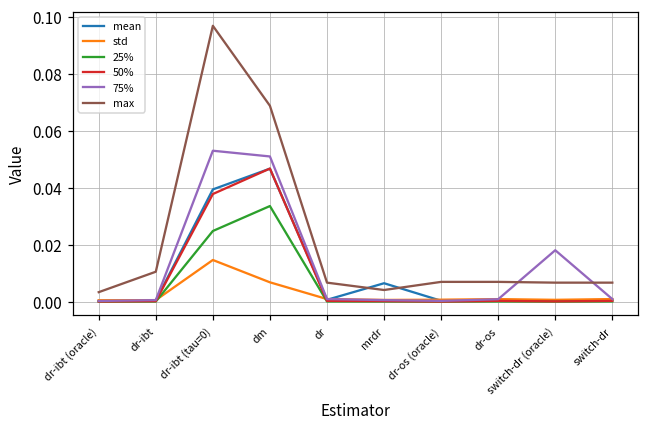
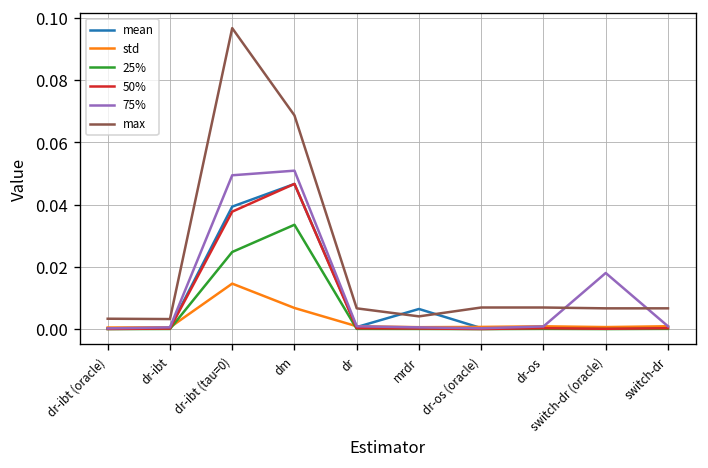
  {
    "mean": {
      "dr-ibt (tau=0)": 0.039,
      "mrdr": 0.006
    },
    "std": {
      "dr-ibt (tau=0)": 0.015,
      "dm": 0.007
    },
    "25%": {
      "dr-ibt (tau=0)": 0.025,
      "dm": 0.034
    },
    "50%": {
      "dr-ibt (tau=0)": 0.038
    },
    "75%": {
-     "dr-ibt (tau=0)": 0.053,
+     "dr-ibt (tau=0)": 0.049,
      "dm": 0.051,
      "switch-dr (oracle)": 0.018
    },
    "max": {
      "dr-ibt (oracle)": 0.003,
-     "dr-ibt": 0.010,
+     "dr-ibt": 0.003,
      "dr-ibt (tau=0)": 0.097,
      "dm": 0.069,
      "dr": 0.007,
      "mrdr": 0.004,
      "dr-os (oracle)": 0.007,
      "dr-os": 0.007,
      "switch-dr (oracle)": 0.007,
      "switch-dr": 0.007
    }
  }
